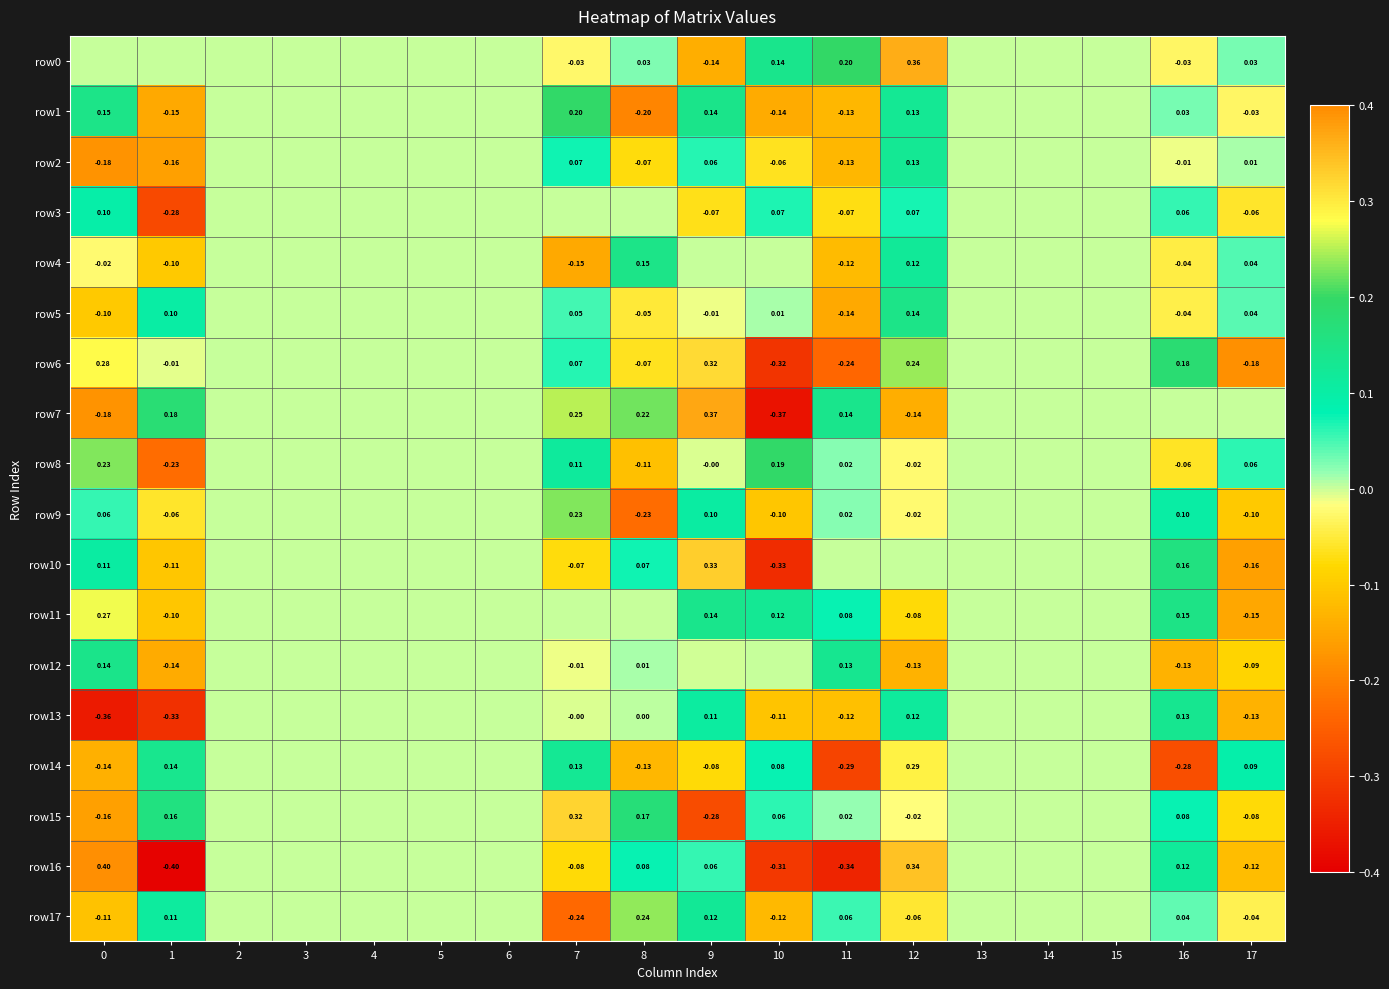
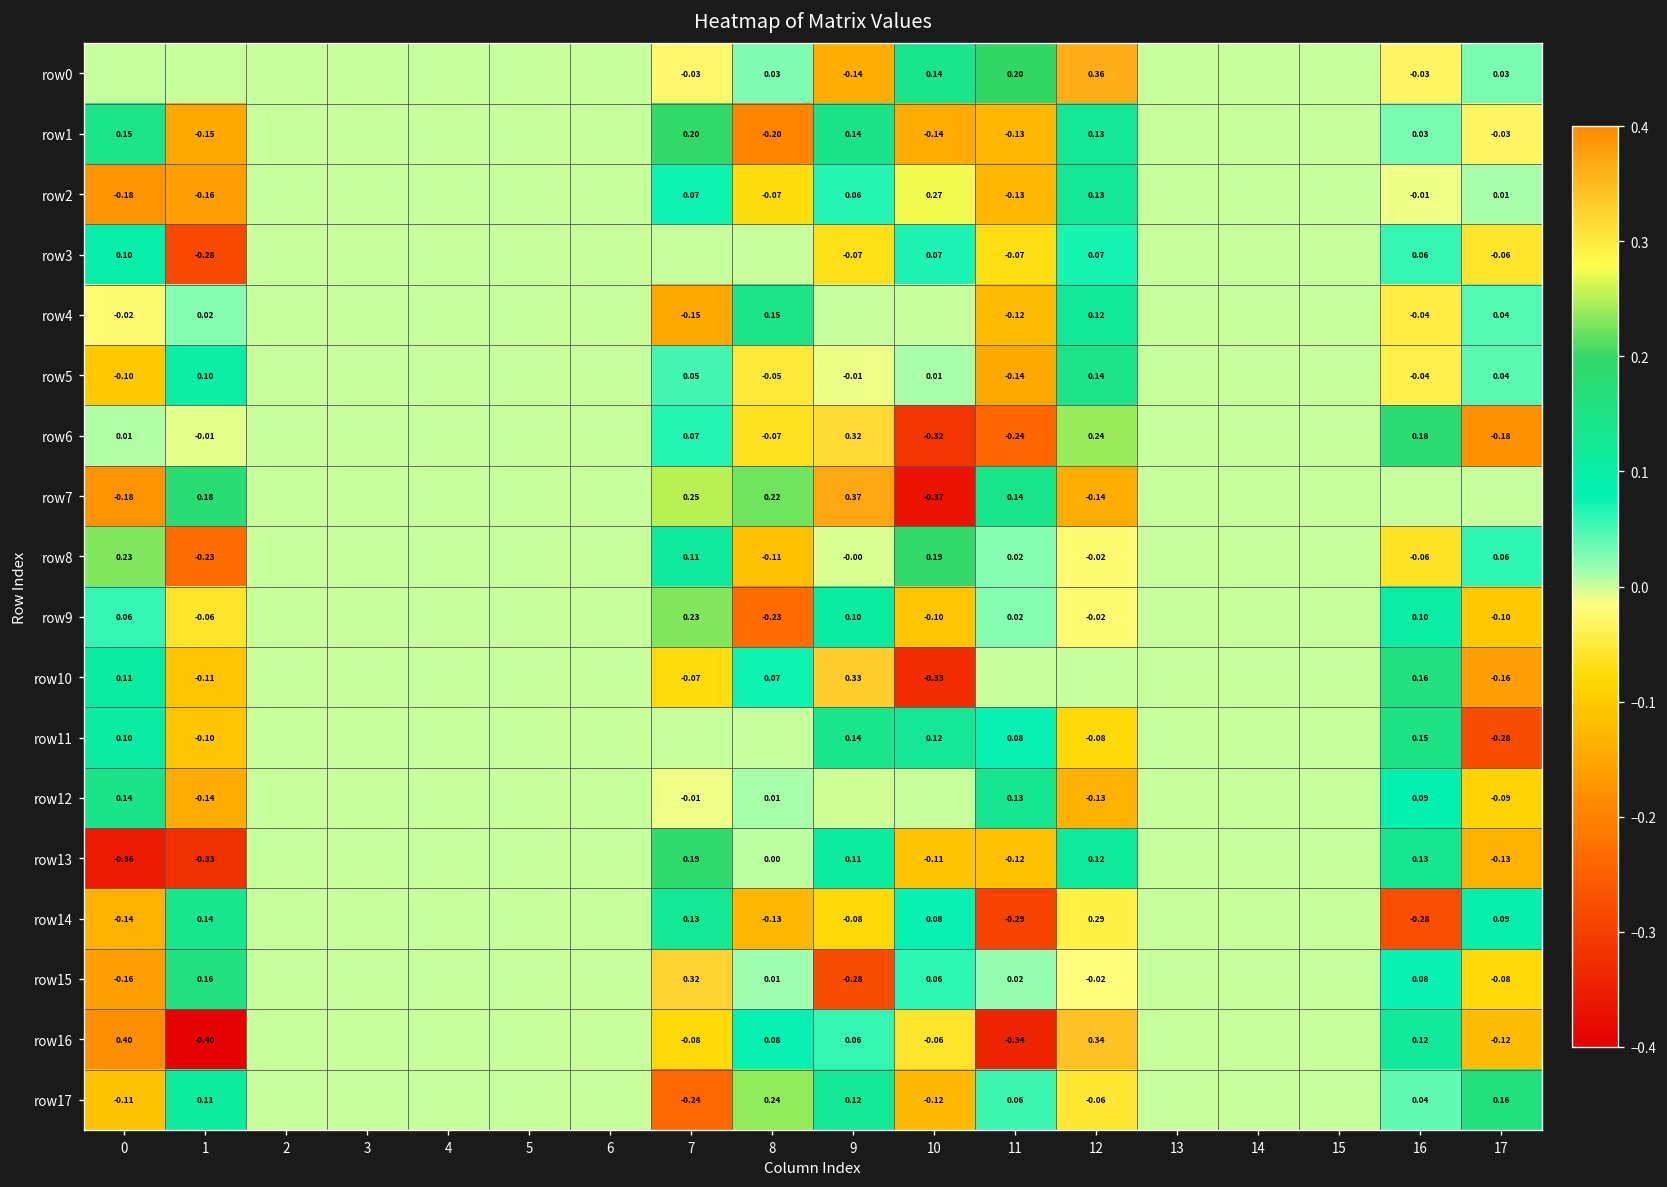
  {
    "row0": {
      "7": -0.03,
      "8": 0.03,
      "9": -0.14,
      "10": 0.14,
      "11": 0.20,
      "12": 0.36,
      "16": -0.03,
      "17": 0.03
    },
    "row1": {
      "0": 0.15,
      "1": -0.15,
      "7": 0.20,
      "8": -0.20,
      "9": 0.14,
      "10": -0.14,
      "11": -0.13,
      "12": 0.13,
      "16": 0.03,
      "17": -0.03
    },
    "row2": {
      "0": -0.18,
      "1": -0.16,
      "7": 0.07,
      "8": -0.07,
      "9": 0.06,
-     "10": -0.06,
+     "10": 0.27,
      "11": -0.13,
      "12": 0.13,
      "16": -0.01,
      "17": 0.01
    },
    "row3": {
      "0": 0.10,
      "1": -0.28,
      "9": -0.07,
      "10": 0.07,
      "11": -0.07,
      "12": 0.07,
      "16": 0.06,
      "17": -0.06
    },
    "row4": {
      "0": -0.02,
-     "1": -0.10,
+     "1": 0.02,
      "7": -0.15,
      "8": 0.15,
      "11": -0.12,
      "12": 0.12,
      "16": -0.04,
      "17": 0.04
    },
    "row5": {
      "0": -0.10,
      "1": 0.10,
      "7": 0.05,
      "8": -0.05,
      "9": -0.01,
      "10": 0.01,
      "11": -0.14,
      "12": 0.14,
      "16": -0.04,
      "17": 0.04
    },
    "row6": {
-     "0": 0.28,
+     "0": 0.01,
      "1": -0.01,
      "7": 0.07,
      "8": -0.07,
      "9": 0.32,
      "10": -0.32,
      "11": -0.24,
      "12": 0.24,
      "16": 0.18,
      "17": -0.18
    },
    "row7": {
      "0": -0.18,
      "1": 0.18,
      "7": 0.25,
      "8": 0.22,
      "9": 0.37,
      "10": -0.37,
      "11": 0.14,
      "12": -0.14
    },
    "row8": {
      "0": 0.23,
      "1": -0.23,
      "7": 0.11,
      "8": -0.11,
      "9": -0.00,
      "10": 0.19,
      "11": 0.02,
      "12": -0.02,
      "16": -0.06,
      "17": 0.06
    },
    "row9": {
      "0": 0.06,
      "1": -0.06,
      "7": 0.23,
      "8": -0.23,
      "9": 0.10,
      "10": -0.10,
      "11": 0.02,
      "12": -0.02,
      "16": 0.10,
      "17": -0.10
    },
    "row10": {
      "0": 0.11,
      "1": -0.11,
      "7": -0.07,
      "8": 0.07,
      "9": 0.33,
      "10": -0.33,
      "16": 0.16,
      "17": -0.16
    },
    "row11": {
-     "0": 0.27,
+     "0": 0.10,
      "1": -0.10,
      "9": 0.14,
      "10": 0.12,
      "11": 0.08,
      "12": -0.08,
      "16": 0.15,
-     "17": -0.15
+     "17": -0.28
    },
    "row12": {
      "0": 0.14,
      "1": -0.14,
      "7": -0.01,
      "8": 0.01,
      "11": 0.13,
      "12": -0.13,
-     "16": -0.13,
+     "16": 0.09,
      "17": -0.09
    },
    "row13": {
      "0": -0.36,
      "1": -0.33,
-     "7": -0.00,
+     "7": 0.19,
      "8": 0.00,
      "9": 0.11,
      "10": -0.11,
      "11": -0.12,
      "12": 0.12,
      "16": 0.13,
      "17": -0.13
    },
    "row14": {
      "0": -0.14,
      "1": 0.14,
      "7": 0.13,
      "8": -0.13,
      "9": -0.08,
      "10": 0.08,
      "11": -0.29,
      "12": 0.29,
      "16": -0.28,
      "17": 0.09
    },
    "row15": {
      "0": -0.16,
      "1": 0.16,
      "7": 0.32,
-     "8": 0.17,
+     "8": 0.01,
      "9": -0.28,
      "10": 0.06,
      "11": 0.02,
      "12": -0.02,
      "16": 0.08,
      "17": -0.08
    },
    "row16": {
      "0": 0.40,
      "1": -0.40,
      "7": -0.08,
      "8": 0.08,
      "9": 0.06,
-     "10": -0.31,
+     "10": -0.06,
      "11": -0.34,
      "12": 0.34,
      "16": 0.12,
      "17": -0.12
    },
    "row17": {
      "0": -0.11,
      "1": 0.11,
      "7": -0.24,
      "8": 0.24,
      "9": 0.12,
      "10": -0.12,
      "11": 0.06,
      "12": -0.06,
      "16": 0.04,
-     "17": -0.04
+     "17": 0.16
    }
  }
